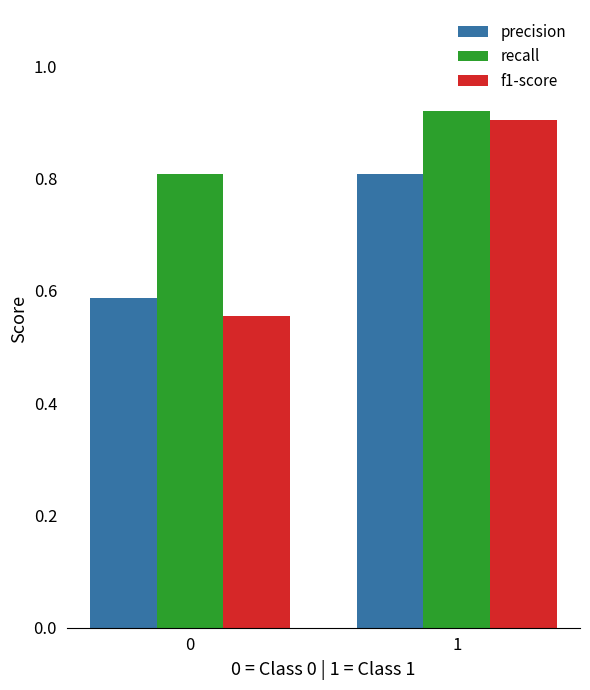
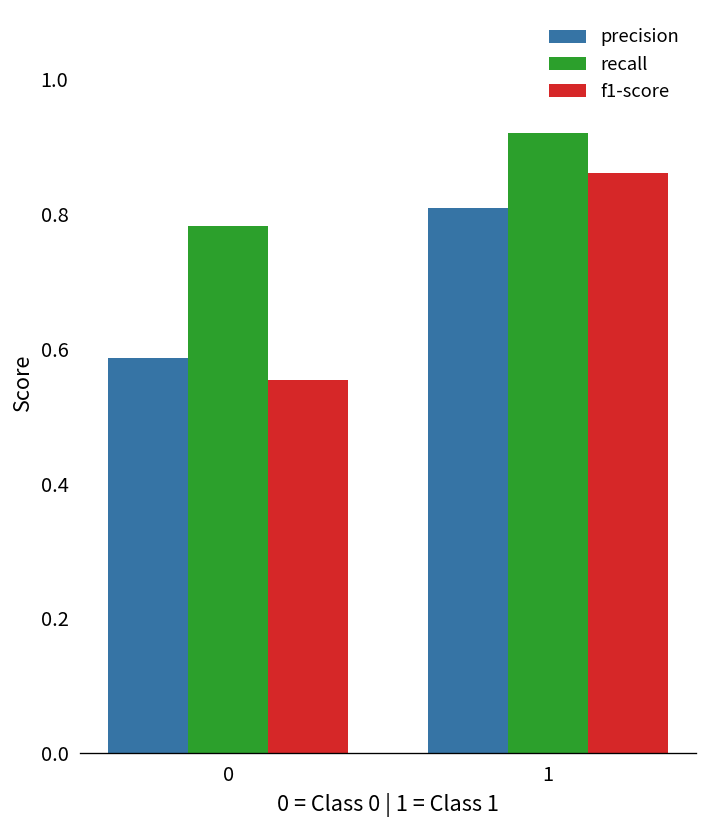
  {
    "precision": {
      "0": 0.59,
      "1": 0.81
    },
    "recall": {
-     "0": 0.81,
+     "0": 0.78,
      "1": 0.92
    },
    "f1-score": {
      "0": 0.55,
-     "1": 0.90
+     "1": 0.86
    }
  }
